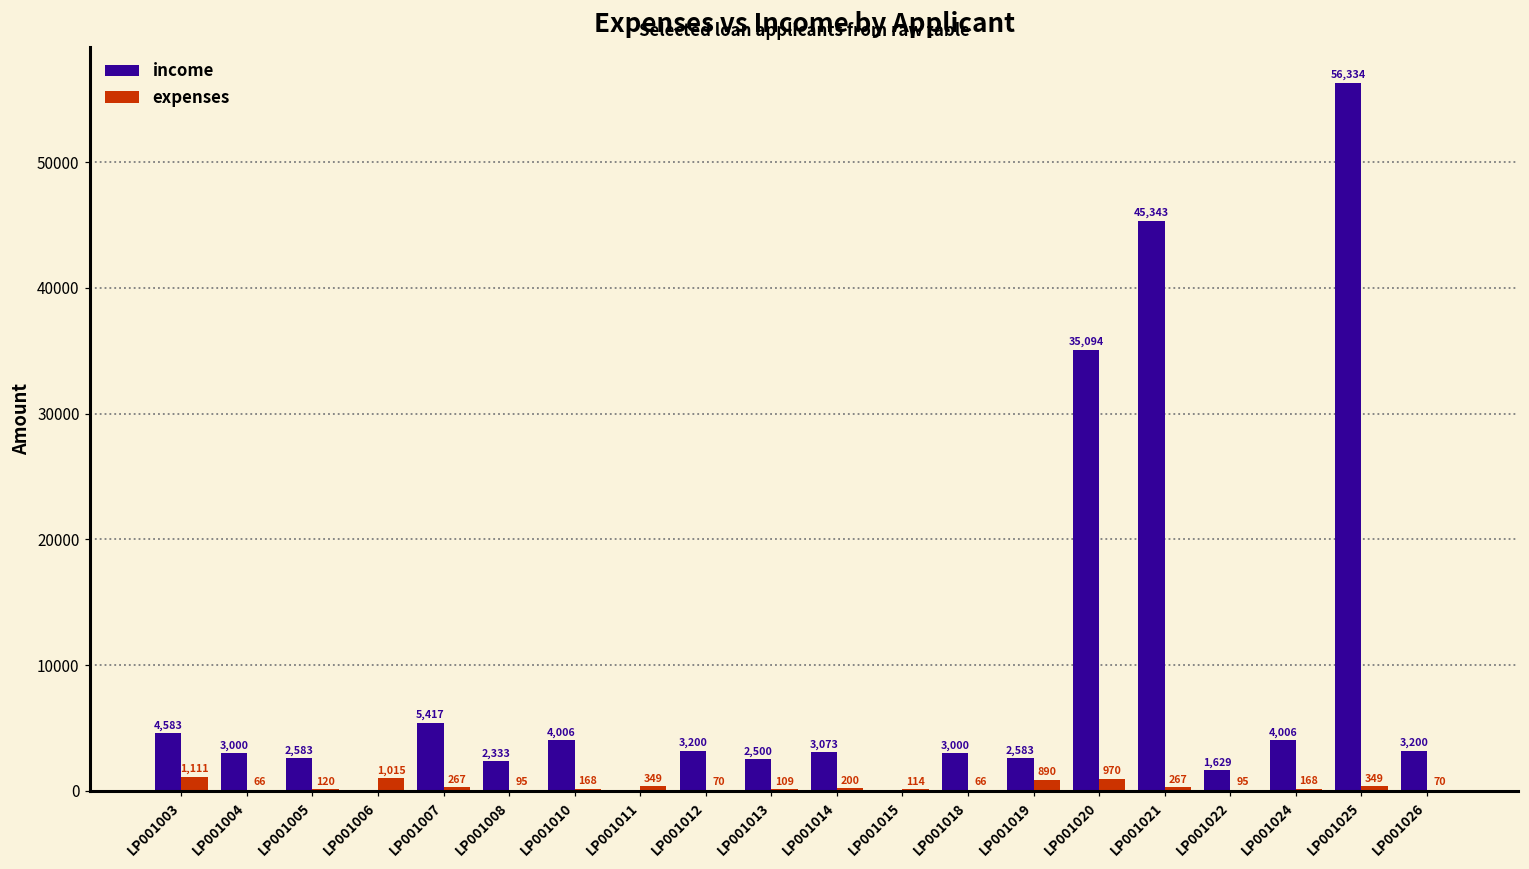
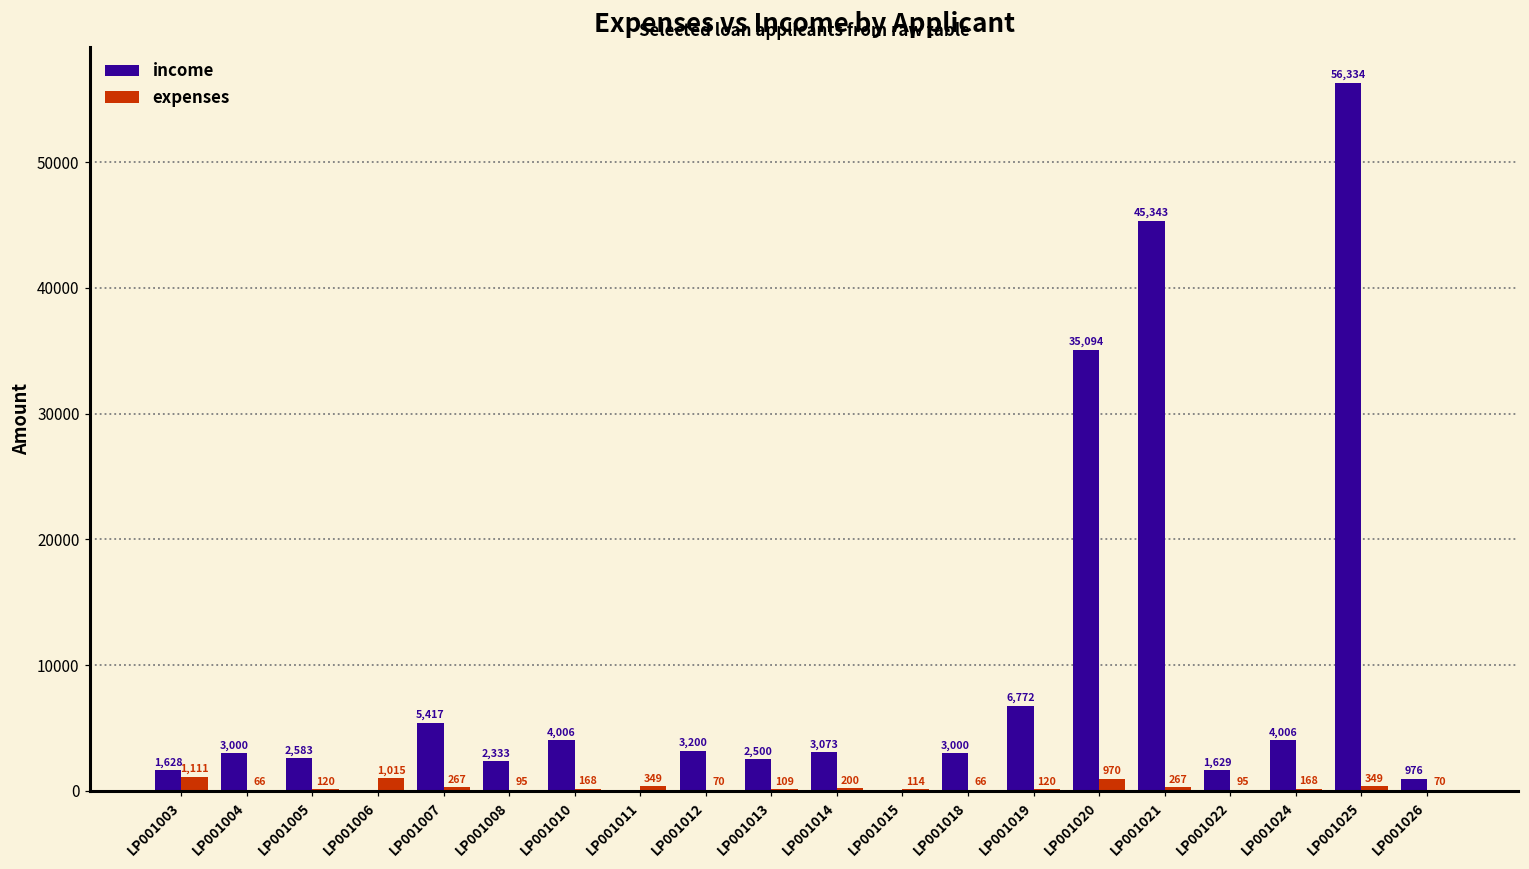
  {
    "income": {
-     "LP001003": "4,583",
+     "LP001003": "1,628",
      "LP001004": "3,000",
      "LP001005": "2,583",
      "LP001007": "5,417",
      "LP001008": "2,333",
      "LP001010": "4,006",
      "LP001012": "3,200",
      "LP001013": "2,500",
      "LP001014": "3,073",
      "LP001018": "3,000",
-     "LP001019": "2,583",
+     "LP001019": "6,772",
      "LP001020": "35,094",
      "LP001021": "45,343",
      "LP001022": "1,629",
      "LP001024": "4,006",
      "LP001025": "56,334",
-     "LP001026": "3,200"
+     "LP001026": "976"
    },
    "expenses": {
      "LP001003": "1,111",
      "LP001004": "66",
      "LP001005": "120",
      "LP001006": "1,015",
      "LP001007": "267",
      "LP001008": "95",
      "LP001010": "168",
      "LP001011": "349",
      "LP001012": "70",
      "LP001013": "109",
      "LP001014": "200",
      "LP001015": "114",
      "LP001018": "66",
-     "LP001019": "890",
+     "LP001019": "120",
      "LP001020": "970",
      "LP001021": "267",
      "LP001022": "95",
      "LP001024": "168",
      "LP001025": "349",
      "LP001026": "70"
    }
  }
